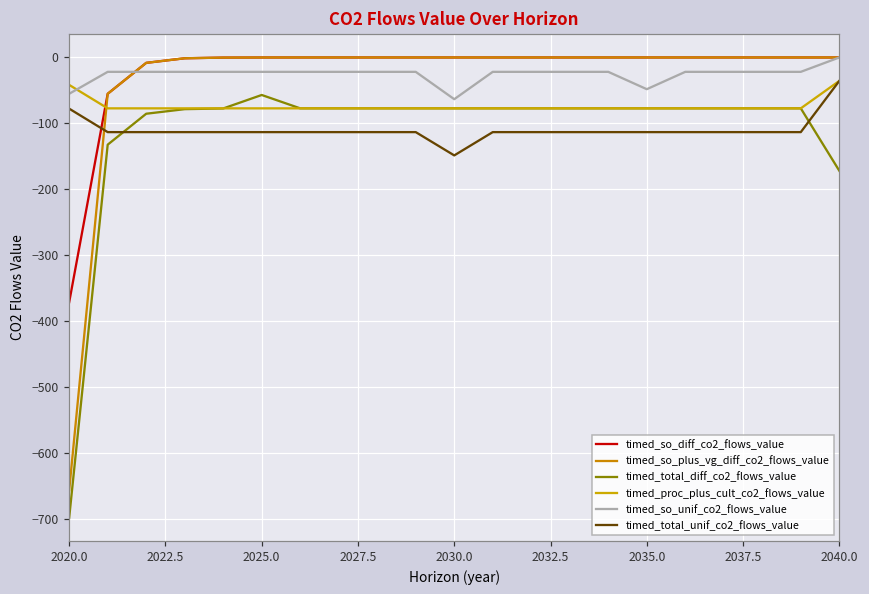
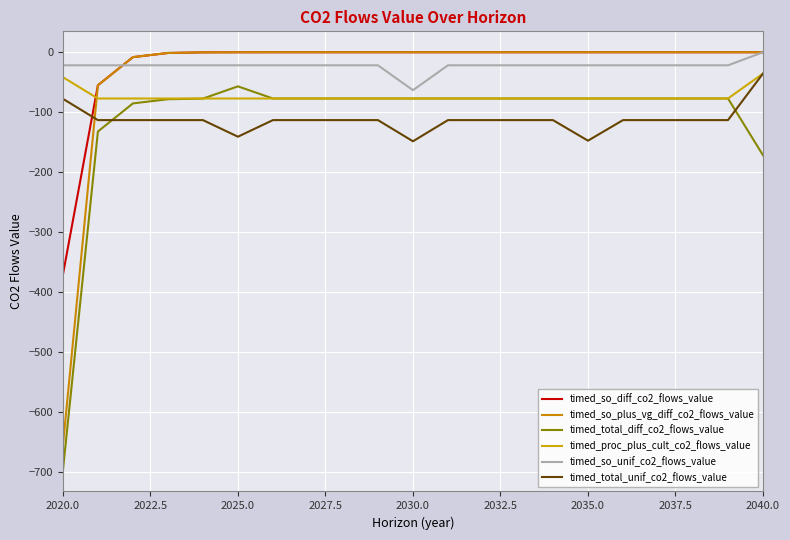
  {
    "timed_so_diff_co2_flows_value": {
      "2020.0": -370
    },
    "timed_total_diff_co2_flows_value": {
      "2020.0": -700,
      "2025.0": -60,
      "2040.0": -170
    },
    "timed_so_unif_co2_flows_value": {
-     "2020.0": -60,
+     "2020.0": -20,
      "2025.0": -20,
      "2030.0": -60,
-     "2035.0": -50
+     "2035.0": -20
    },
    "timed_total_unif_co2_flows_value": {
      "2020.0": -80,
-     "2025.0": -110,
+     "2025.0": -140,
      "2030.0": -150,
-     "2035.0": -110
+     "2035.0": -150
    }
  }
